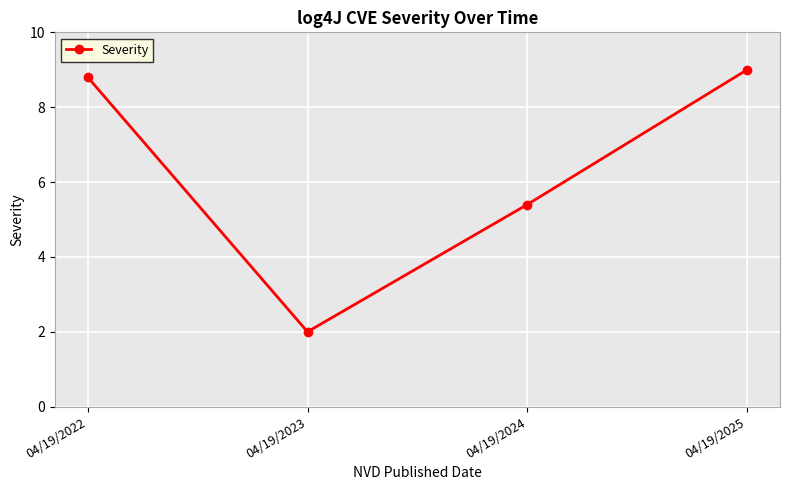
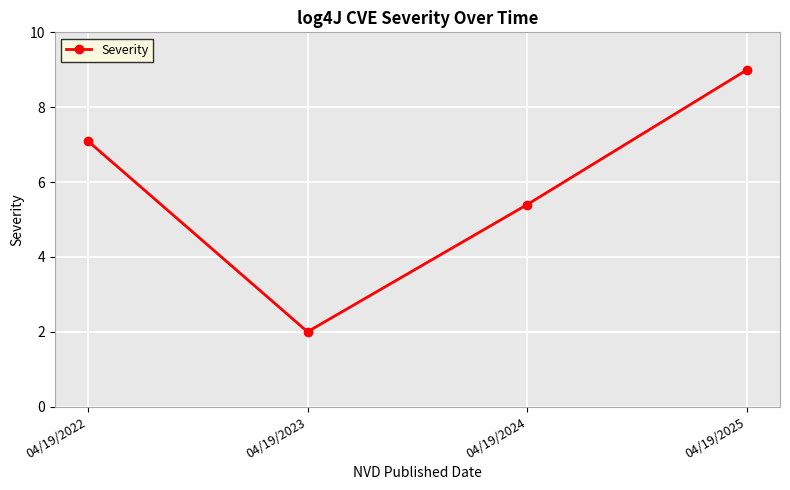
  {
-   "04/19/2022": 8.8,
+   "04/19/2022": 7.1,
    "04/19/2023": 2.0,
    "04/19/2024": 5.4,
    "04/19/2025": 9.0
  }
